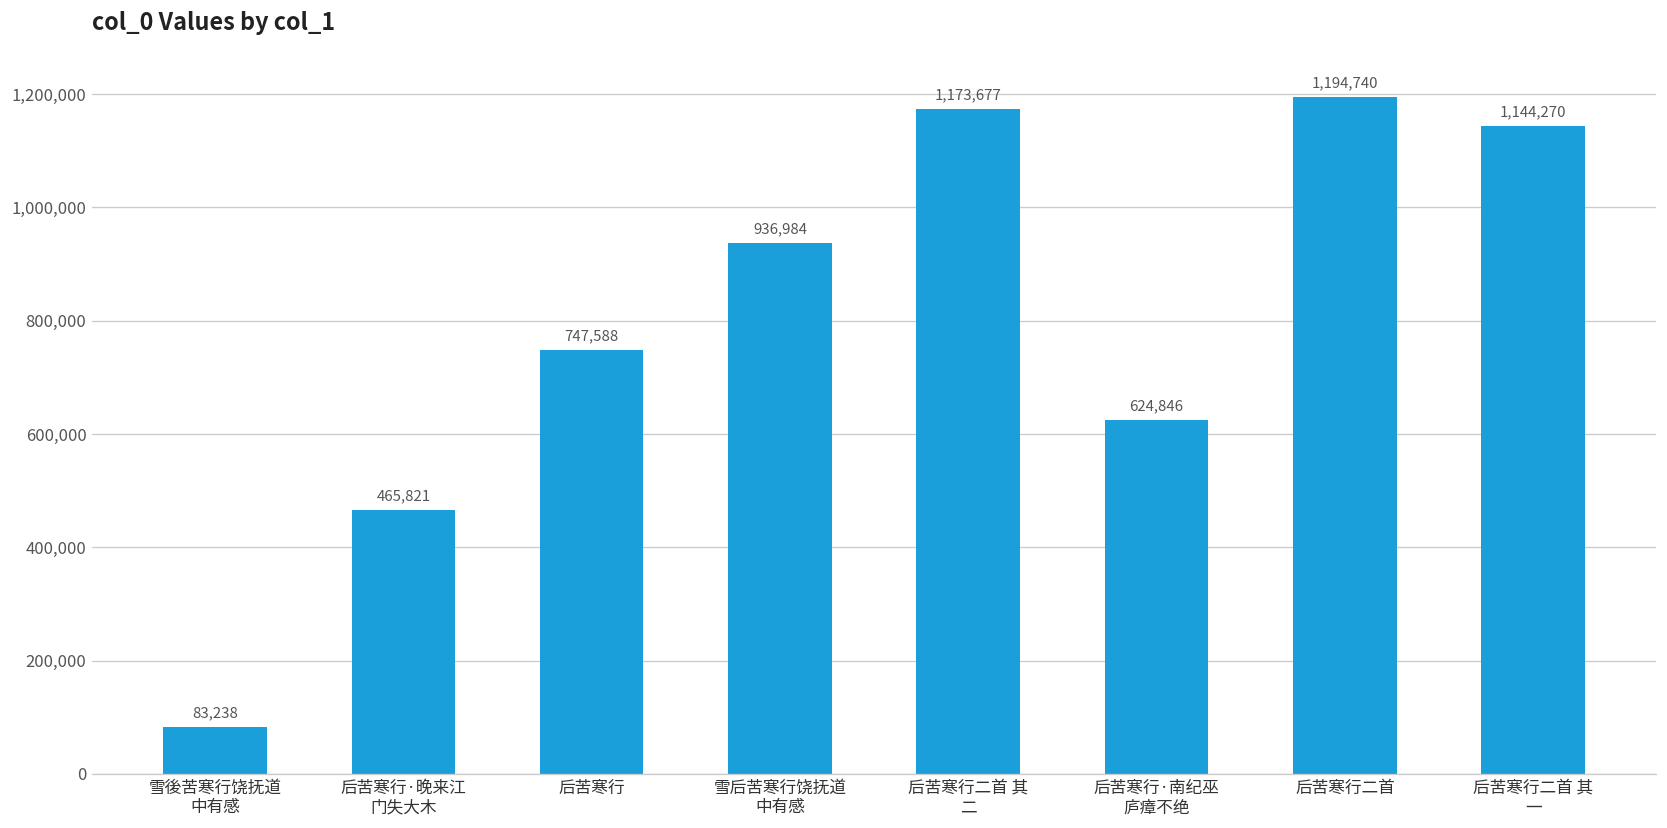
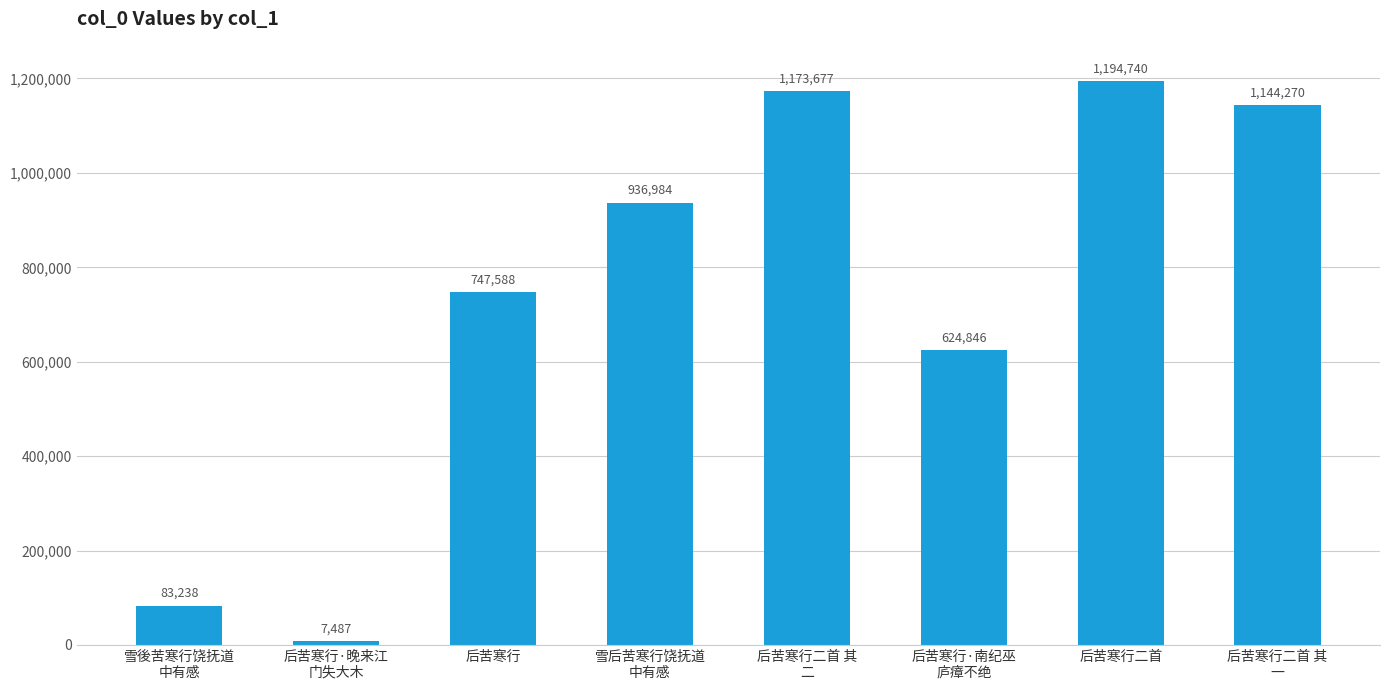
  {
    "雪後苦寒行饶抚道 中有感": "83,238",
-   "后苦寒行·晚来江 门失大木": "465,821",
+   "后苦寒行·晚来江 门失大木": "7,487",
    "后苦寒行": "747,588",
    "雪后苦寒行饶抚道 中有感": "936,984",
    "后苦寒行二首 其 二": "1,173,677",
    "后苦寒行·南纪巫 庐瘴不绝": "624,846",
    "后苦寒行二首": "1,194,740",
    "后苦寒行二首 其 一": "1,144,270"
  }
